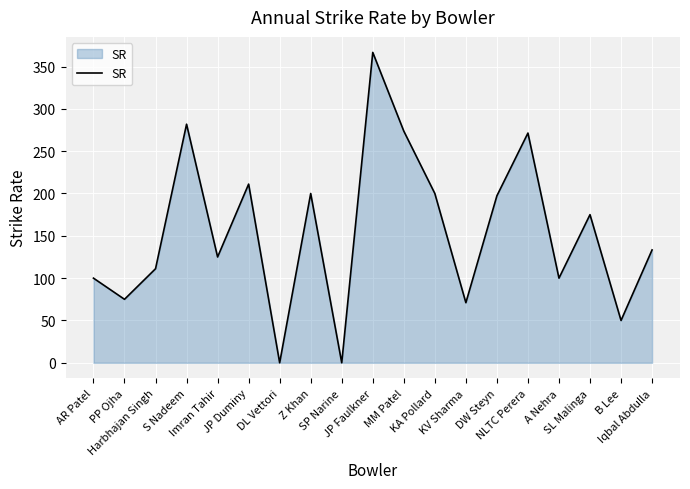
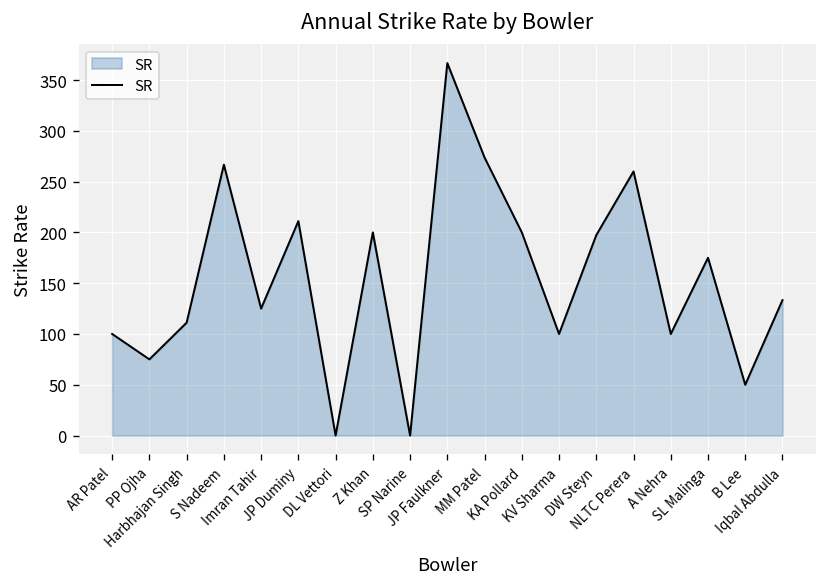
  {
    "AR Patel": 100,
    "PP Ojha": 80,
    "Harbhajan Singh": 110,
-   "S Nadeem": 280,
+   "S Nadeem": 270,
    "Imran Tahir": 130,
    "JP Duminy": 210,
    "DL Vettori": 0,
    "Z Khan": 200,
    "SP Narine": 0,
    "JP Faulkner": 370,
    "MM Patel": 270,
    "KA Pollard": 200,
-   "KV Sharma": 70,
+   "KV Sharma": 100,
    "DW Steyn": 200,
-   "NLTC Perera": 270,
+   "NLTC Perera": 260,
    "A Nehra": 100,
    "SL Malinga": 180,
    "B Lee": 50,
    "Iqbal Abdulla": 130
  }
